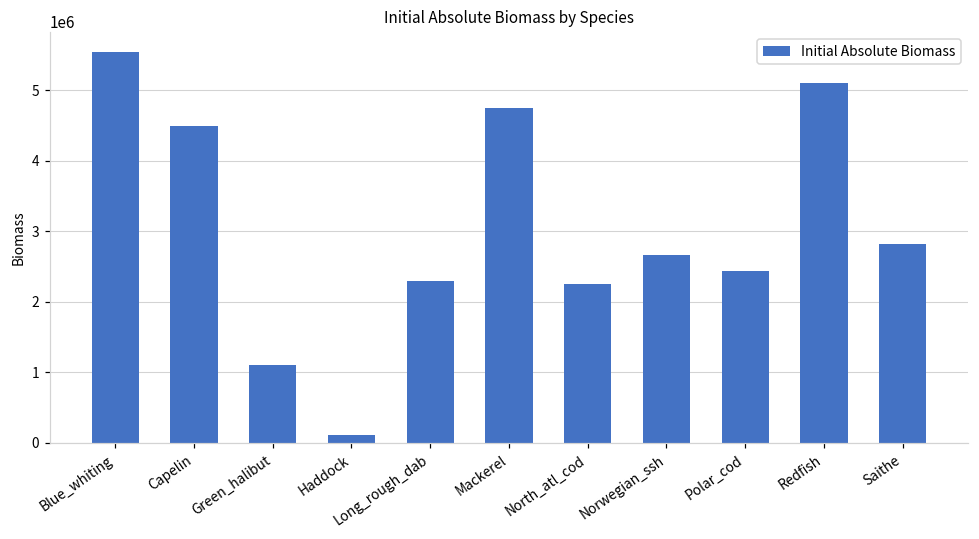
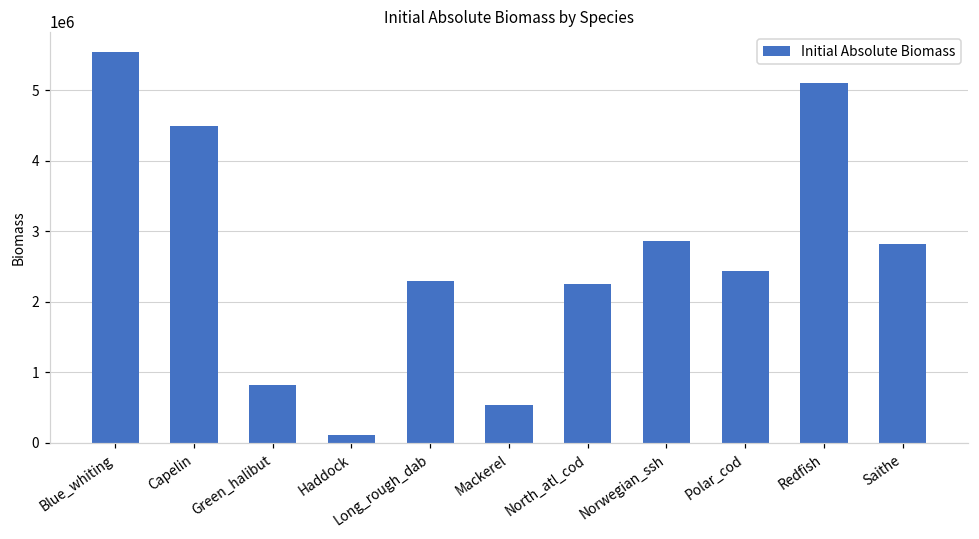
  {
    "Blue_whiting": 5500000,
    "Capelin": 4500000,
-   "Green_halibut": 1100000,
+   "Green_halibut": 800000,
    "Haddock": 100000,
    "Long_rough_dab": 2300000,
-   "Mackerel": 4800000,
+   "Mackerel": 500000,
    "North_atl_cod": 2300000,
-   "Norwegian_ssh": 2700000,
+   "Norwegian_ssh": 2900000,
    "Polar_cod": 2400000,
    "Redfish": 5100000,
    "Saithe": 2800000
  }
